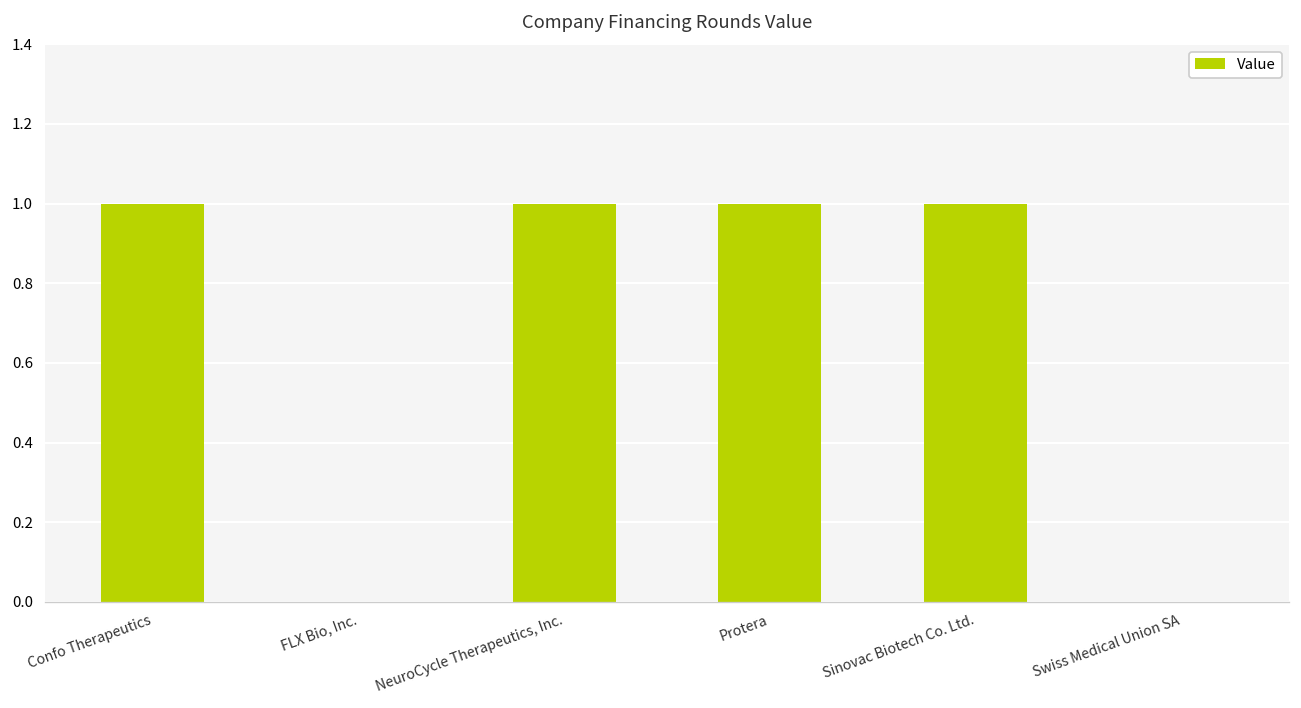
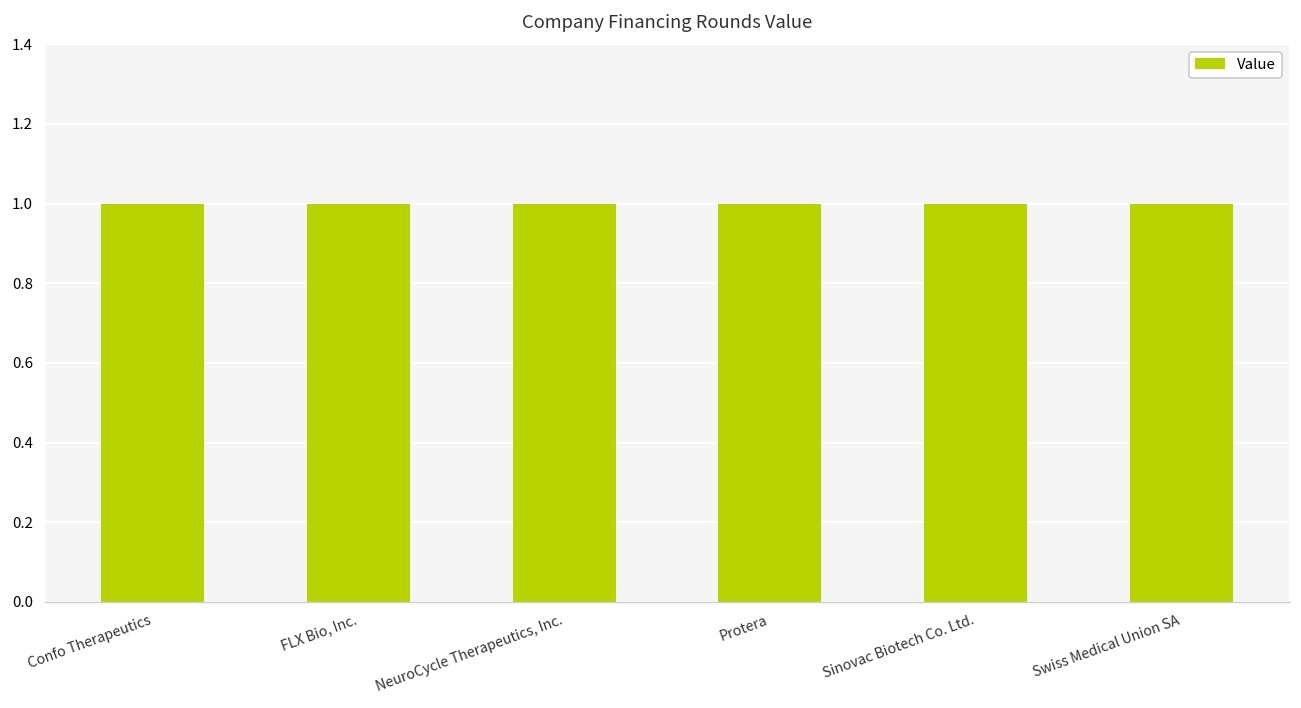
  {
    "Confo Therapeutics": 1,
-   "FLX Bio, Inc.": 0,
+   "FLX Bio, Inc.": 1,
    "NeuroCycle Therapeutics, Inc.": 1,
    "Protera": 1,
    "Sinovac Biotech Co. Ltd.": 1,
-   "Swiss Medical Union SA": 0
+   "Swiss Medical Union SA": 1
  }
